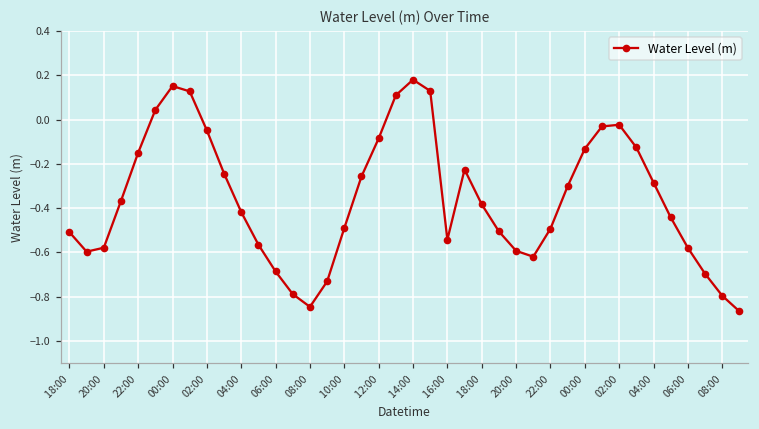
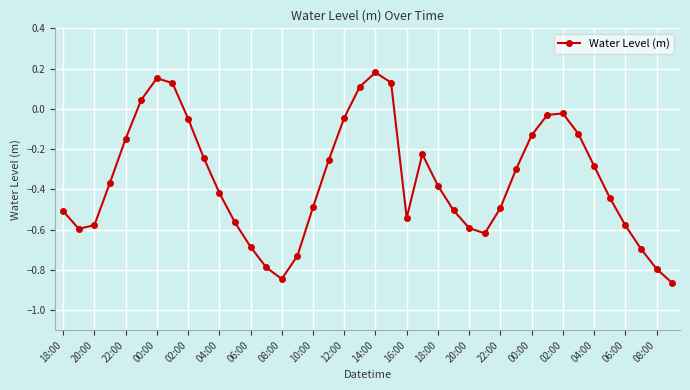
  {
    "10:00": -0.49,
-   "12:00": -0.08,
+   "12:00": -0.04,
    "14:00": 0.18,
    "16:00": -0.54
  }
